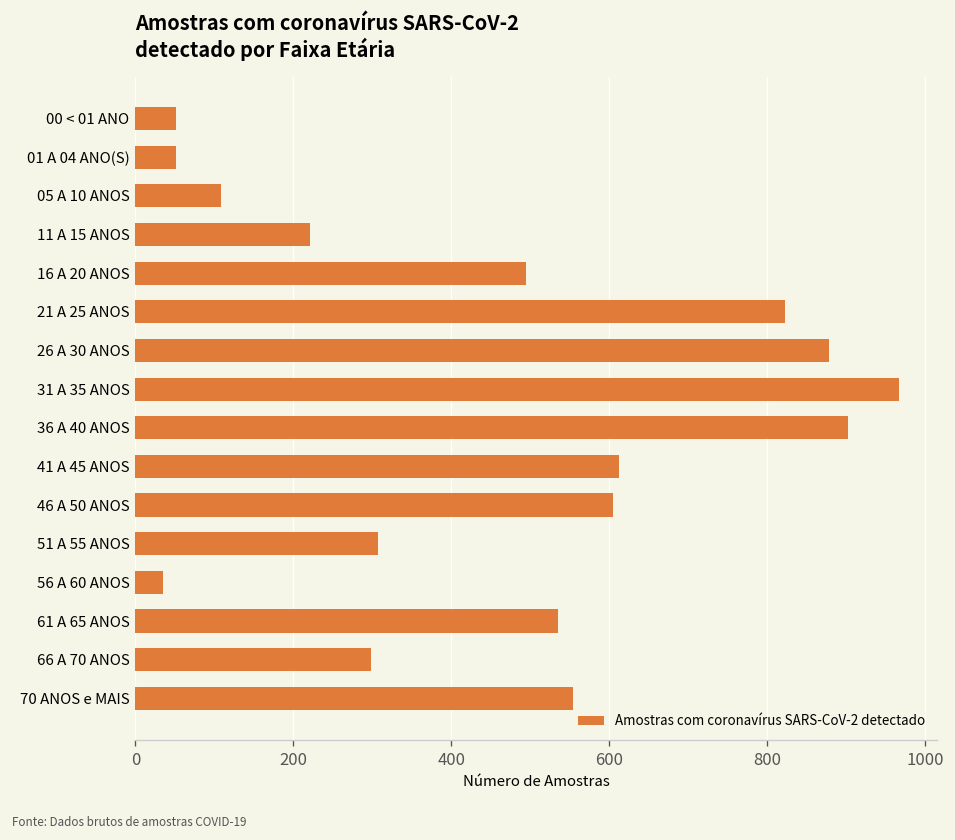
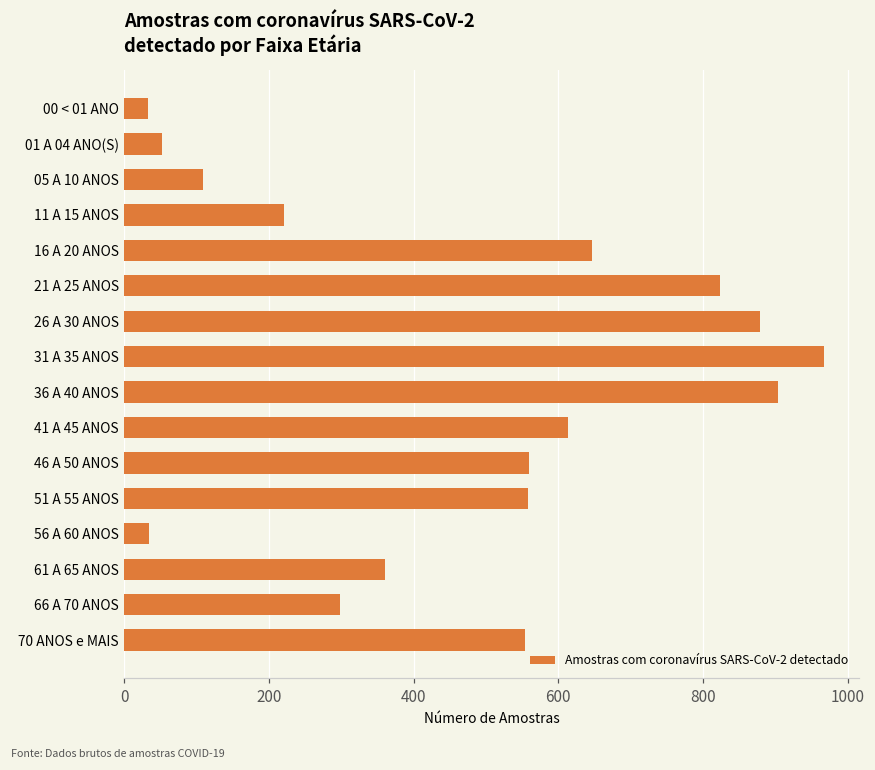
  {
-   "00 < 01 ANO": 50,
+   "00 < 01 ANO": 30,
    "01 A 04 ANO(S)": 50,
    "05 A 10 ANOS": 110,
    "11 A 15 ANOS": 220,
-   "16 A 20 ANOS": 500,
+   "16 A 20 ANOS": 650,
    "21 A 25 ANOS": 820,
    "26 A 30 ANOS": 880,
    "31 A 35 ANOS": 970,
    "36 A 40 ANOS": 900,
    "41 A 45 ANOS": 610,
-   "46 A 50 ANOS": 610,
-   "51 A 55 ANOS": 310,
+   "46 A 50 ANOS": 560,
+   "51 A 55 ANOS": 560,
    "56 A 60 ANOS": 40,
-   "61 A 65 ANOS": 540,
+   "61 A 65 ANOS": 360,
    "66 A 70 ANOS": 300,
    "70 ANOS e MAIS": 550
  }
